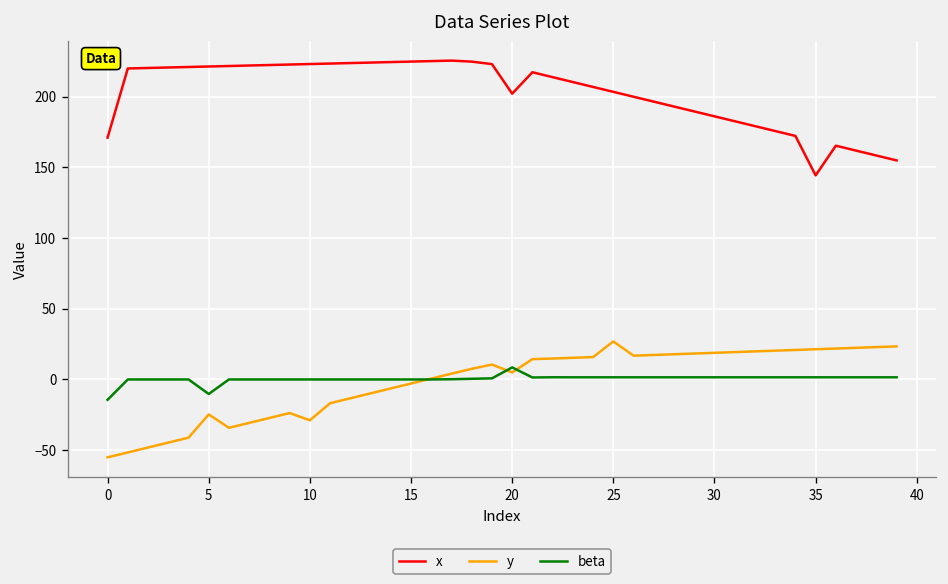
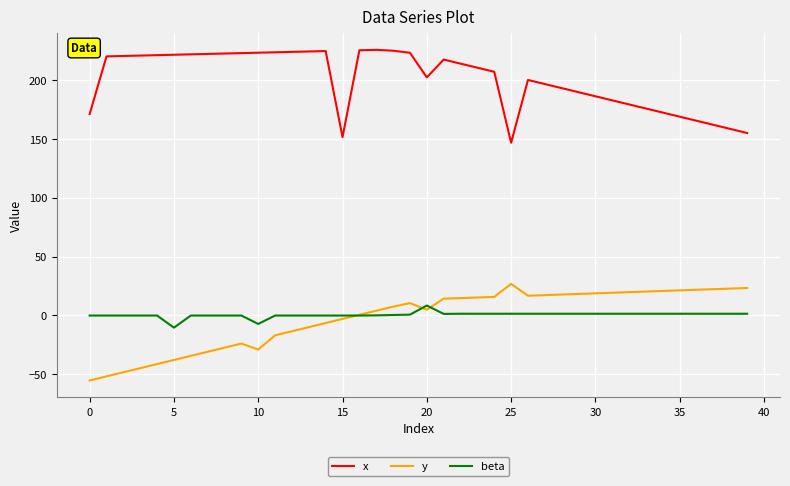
  {
    "x": {
      "0": 171,
      "5": 221,
      "10": 223,
-     "15": 225,
+     "15": 151,
      "20": 202,
-     "25": 203,
+     "25": 147,
      "30": 186,
-     "35": 144
+     "35": 169
    },
    "y": {
      "0": -55,
-     "5": -25,
+     "5": -38,
      "10": -29,
      "15": -3,
      "20": 5,
      "25": 27,
      "30": 19,
      "35": 21
    },
    "beta": {
-     "0": -15,
+     "0": 0,
      "5": -10,
-     "10": 0,
+     "10": -7,
      "15": 0,
      "20": 8,
      "25": 1,
      "30": 1,
      "35": 1
    }
  }
